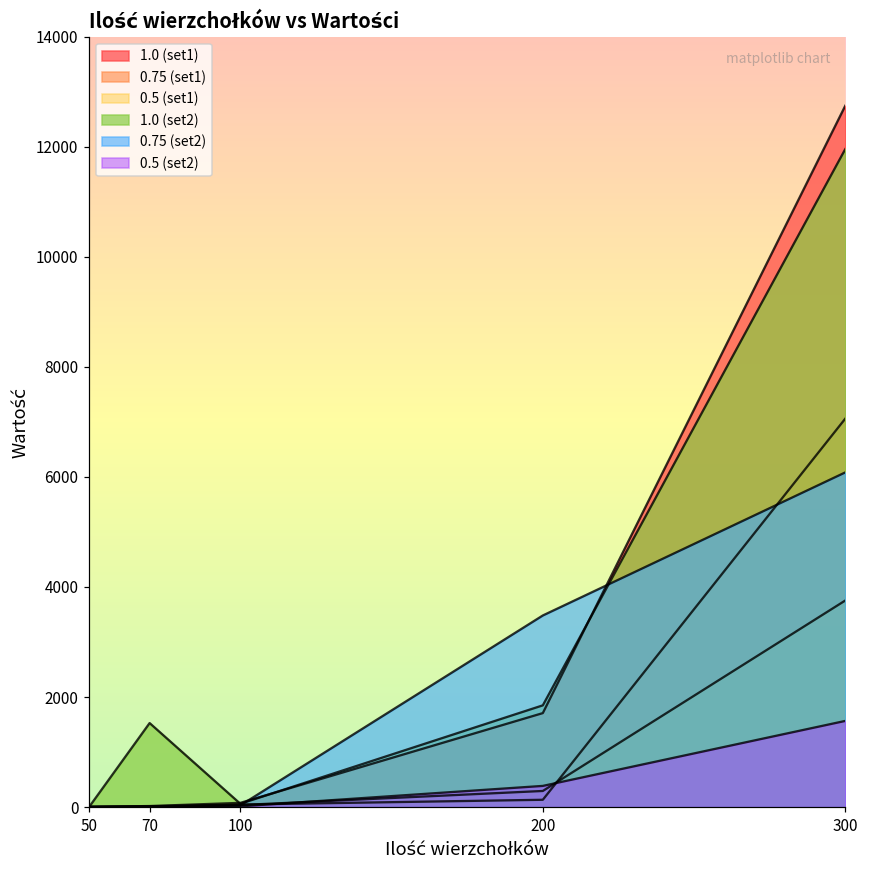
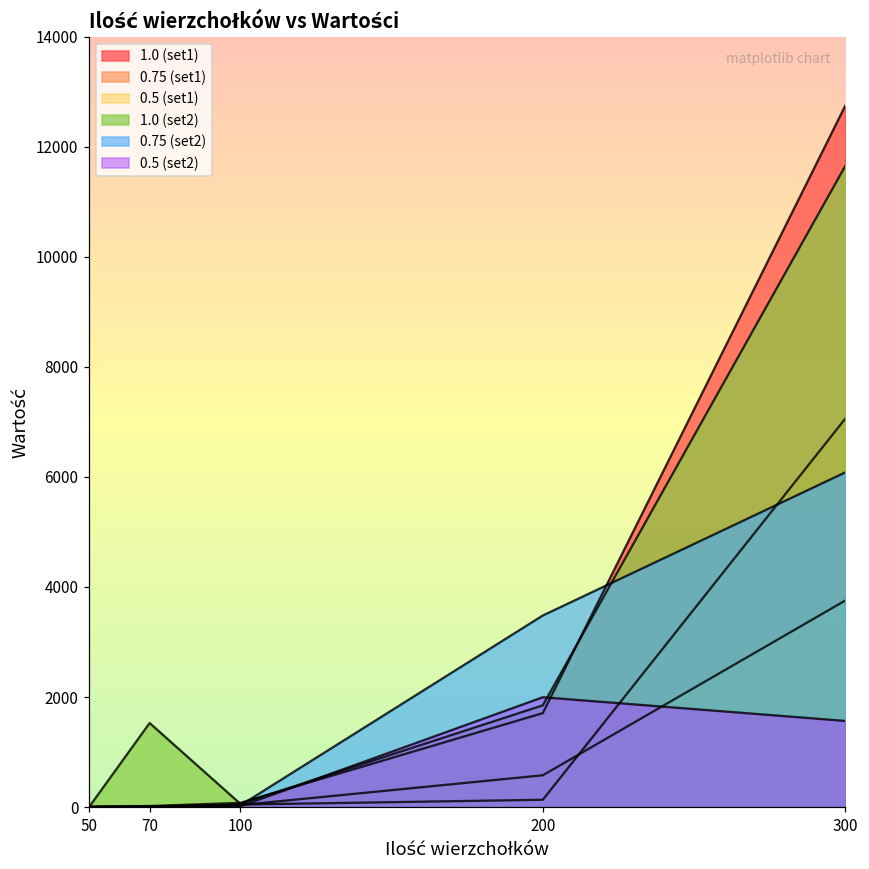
  {
    "1.0 (set1)": {
      "200": 1700,
      "300": 12700
    },
    "0.75 (set1)": {
      "200": 100,
      "300": 7100
    },
    "0.5 (set1)": {
-     "200": 300,
+     "200": 600,
      "300": 3800
    },
    "1.0 (set2)": {
      "70": 1500,
      "200": 1800,
-     "300": 12000
+     "300": 11700
    },
    "0.75 (set2)": {
      "200": 3500,
      "300": 6100
    },
    "0.5 (set2)": {
-     "200": 400,
+     "200": 2000,
      "300": 1600
    }
  }
